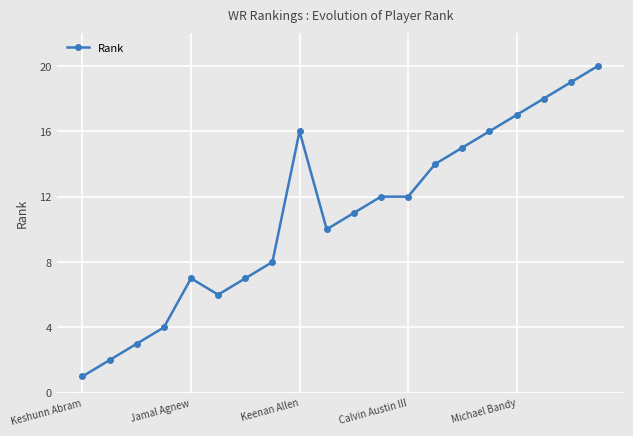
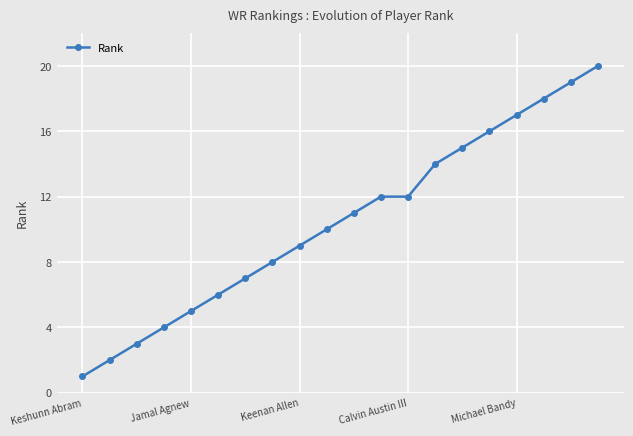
  {
    "Keshunn Abram": 1,
-   "Jamal Agnew": 7,
-   "Keenan Allen": 16,
+   "Jamal Agnew": 5,
+   "Keenan Allen": 9,
    "Calvin Austin III": 12,
    "Michael Bandy": 17
  }
